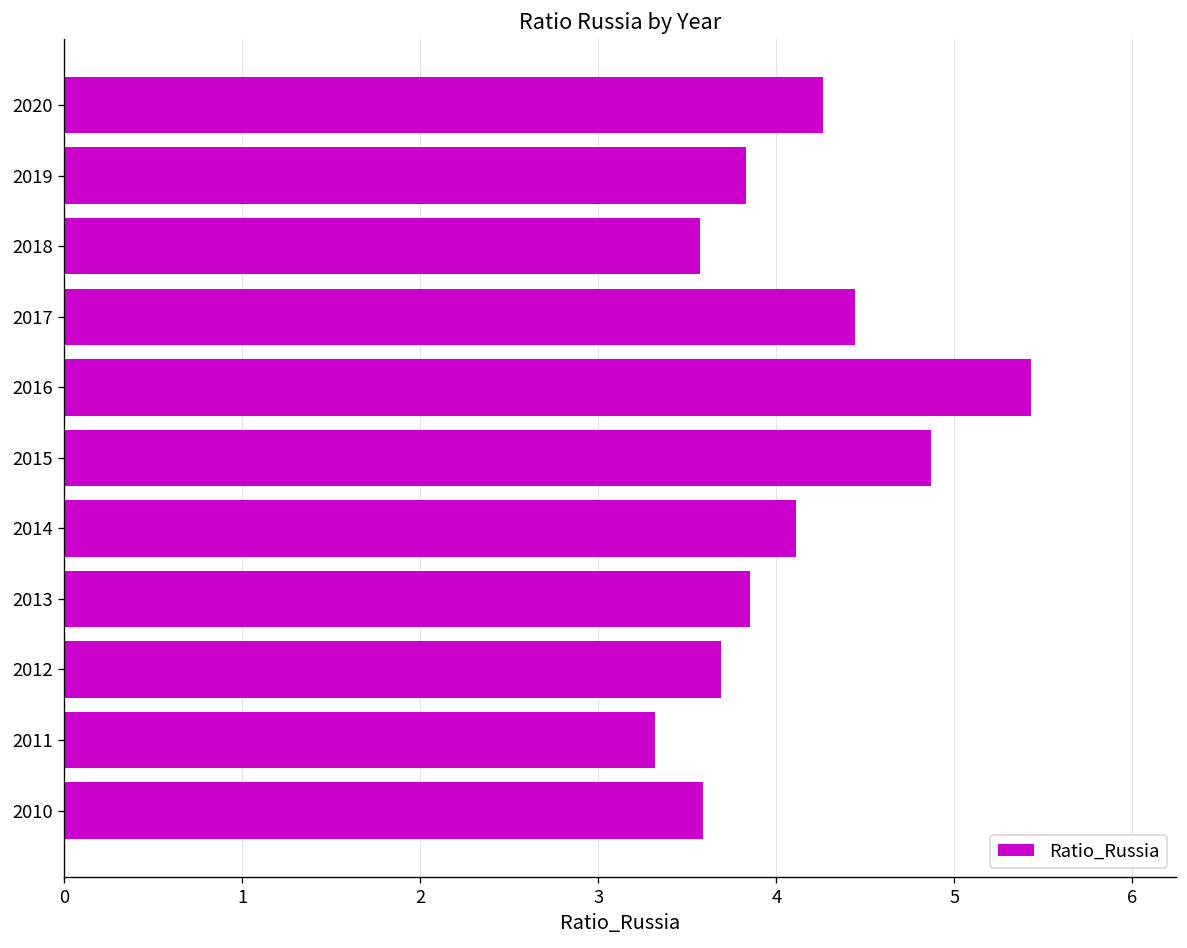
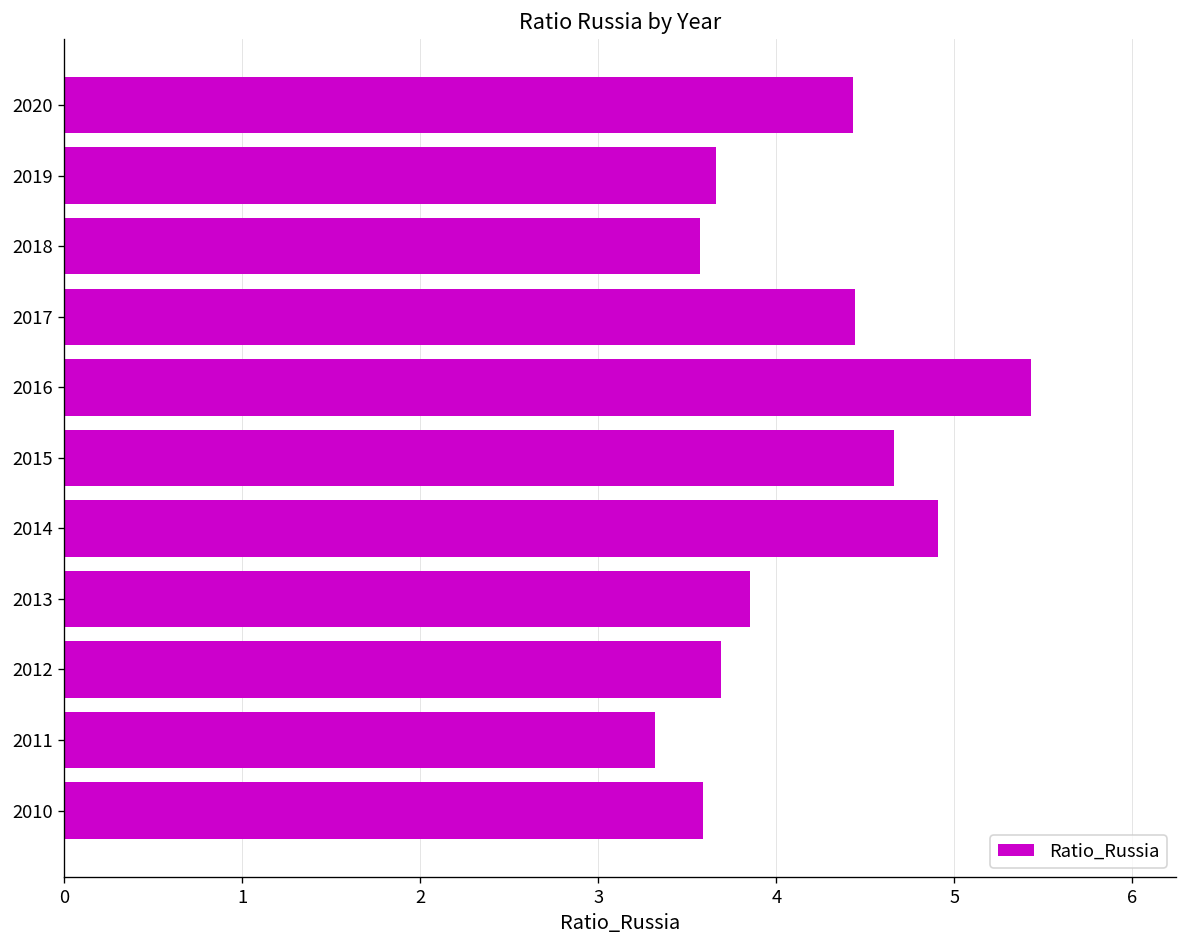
  {
-   "2020": 4.26,
-   "2019": 3.83,
+   "2020": 4.43,
+   "2019": 3.66,
    "2018": 3.57,
    "2017": 4.44,
    "2016": 5.43,
-   "2015": 4.87,
-   "2014": 4.11,
+   "2015": 4.66,
+   "2014": 4.91,
    "2013": 3.85,
    "2012": 3.69,
    "2011": 3.32,
    "2010": 3.59
  }
